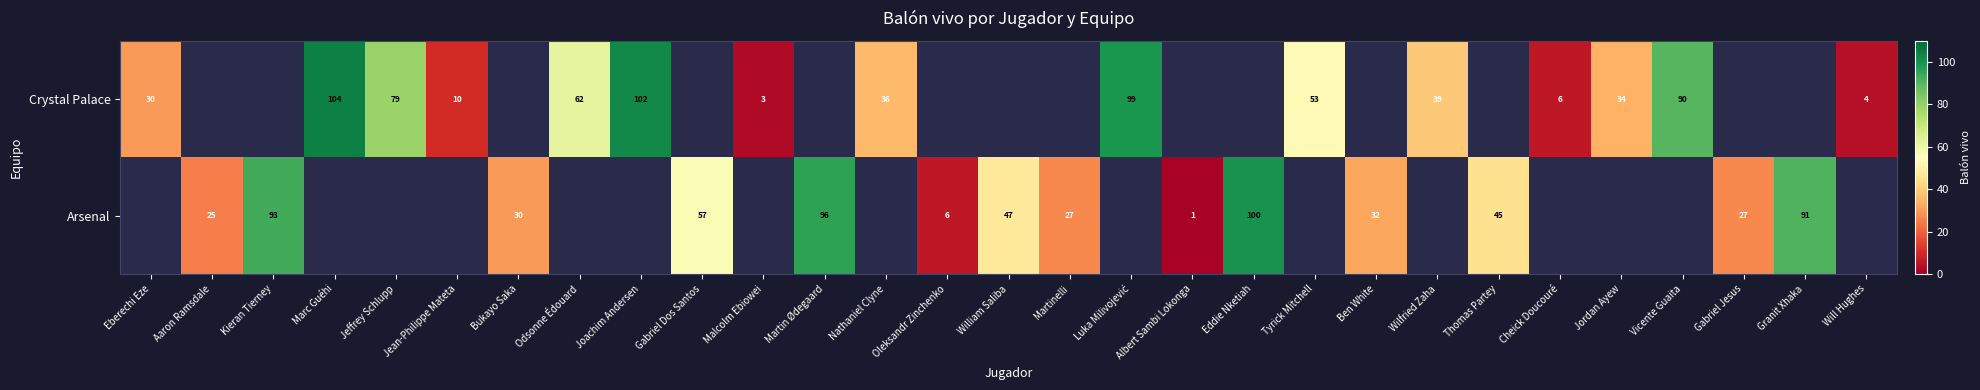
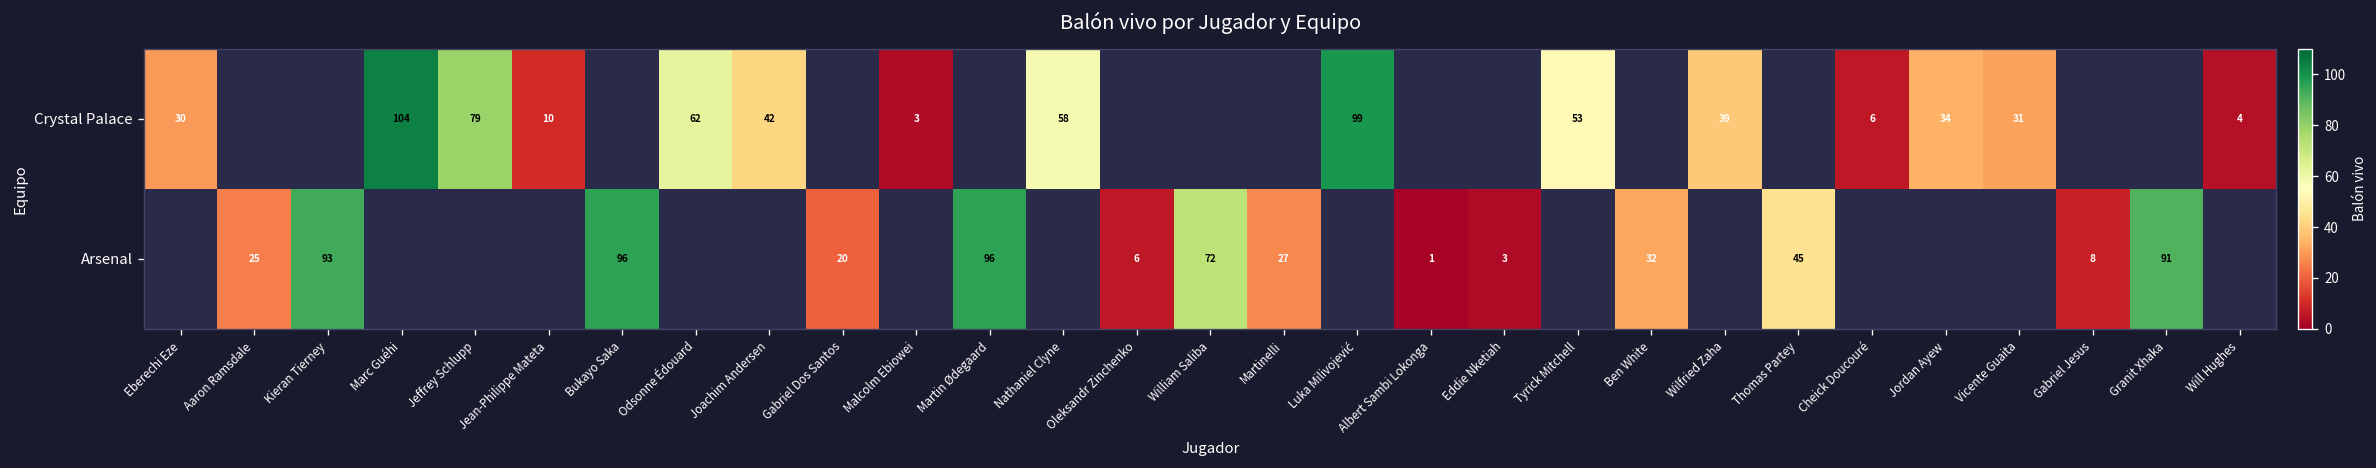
  {
    "Crystal Palace": {
      "Eberechi Eze": 30,
      "Marc Guéhi": 104,
      "Jeffrey Schlupp": 79,
      "Jean-Philippe Mateta": 10,
      "Odsonne Édouard": 62,
-     "Joachim Andersen": 102,
+     "Joachim Andersen": 42,
      "Malcolm Ebiowei": 3,
-     "Nathaniel Clyne": 36,
+     "Nathaniel Clyne": 58,
      "Luka Milivojević": 99,
      "Tyrick Mitchell": 53,
      "Wilfried Zaha": 39,
      "Cheick Doucouré": 6,
      "Jordan Ayew": 34,
-     "Vicente Guaita": 90,
+     "Vicente Guaita": 31,
      "Will Hughes": 4
    },
    "Arsenal": {
      "Aaron Ramsdale": 25,
      "Kieran Tierney": 93,
-     "Bukayo Saka": 30,
-     "Gabriel Dos Santos": 57,
+     "Bukayo Saka": 96,
+     "Gabriel Dos Santos": 20,
      "Martin Ødegaard": 96,
      "Oleksandr Zinchenko": 6,
-     "William Saliba": 47,
+     "William Saliba": 72,
      "Martinelli": 27,
      "Albert Sambi Lokonga": 1,
-     "Eddie Nketiah": 100,
+     "Eddie Nketiah": 3,
      "Ben White": 32,
      "Thomas Partey": 45,
-     "Gabriel Jesus": 27,
+     "Gabriel Jesus": 8,
      "Granit Xhaka": 91
    }
  }
